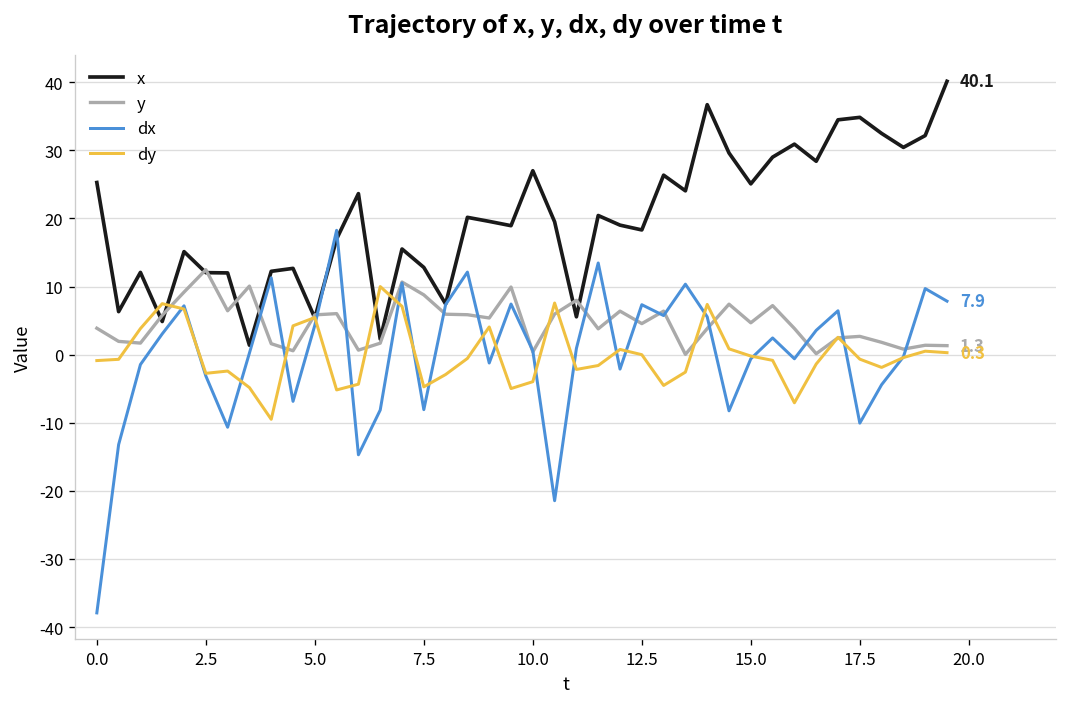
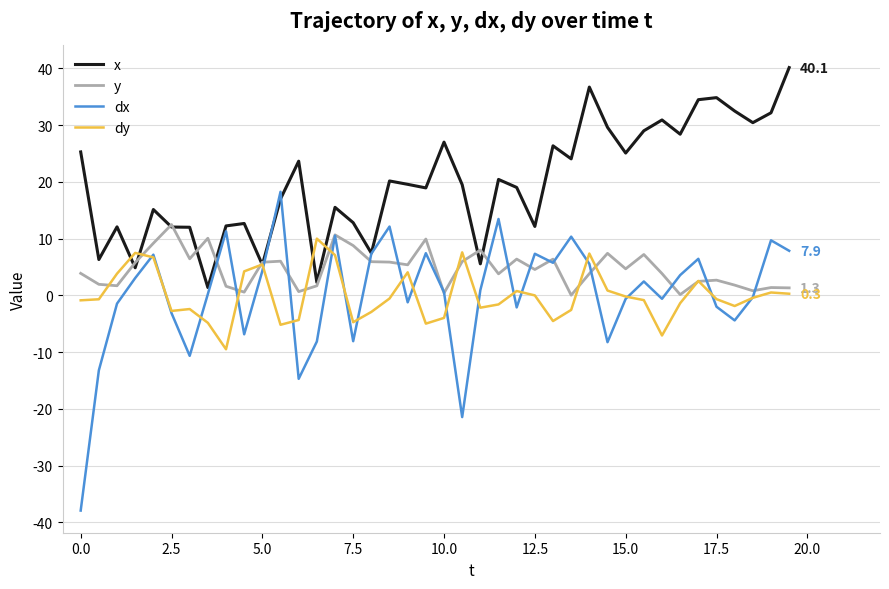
  {
    "x": {
      "0.0": 25,
      "7.5": 13,
      "10.0": 27,
-     "12.5": 18,
+     "12.5": 12,
      "15.0": 25,
      "17.5": 35
    },
    "y": {
      "0.0": 4,
      "7.5": 9,
      "12.5": 5,
      "15.0": 5,
      "17.5": 3
    },
    "dx": {
      "0.0": -38,
      "5.0": 4,
      "7.5": -8,
      "12.5": 7,
-     "17.5": -10
+     "17.5": -2
    },
    "dy": {
      "0.0": -1,
      "7.5": -5,
      "10.0": -4,
      "12.5": 0,
      "17.5": -1
    }
  }
